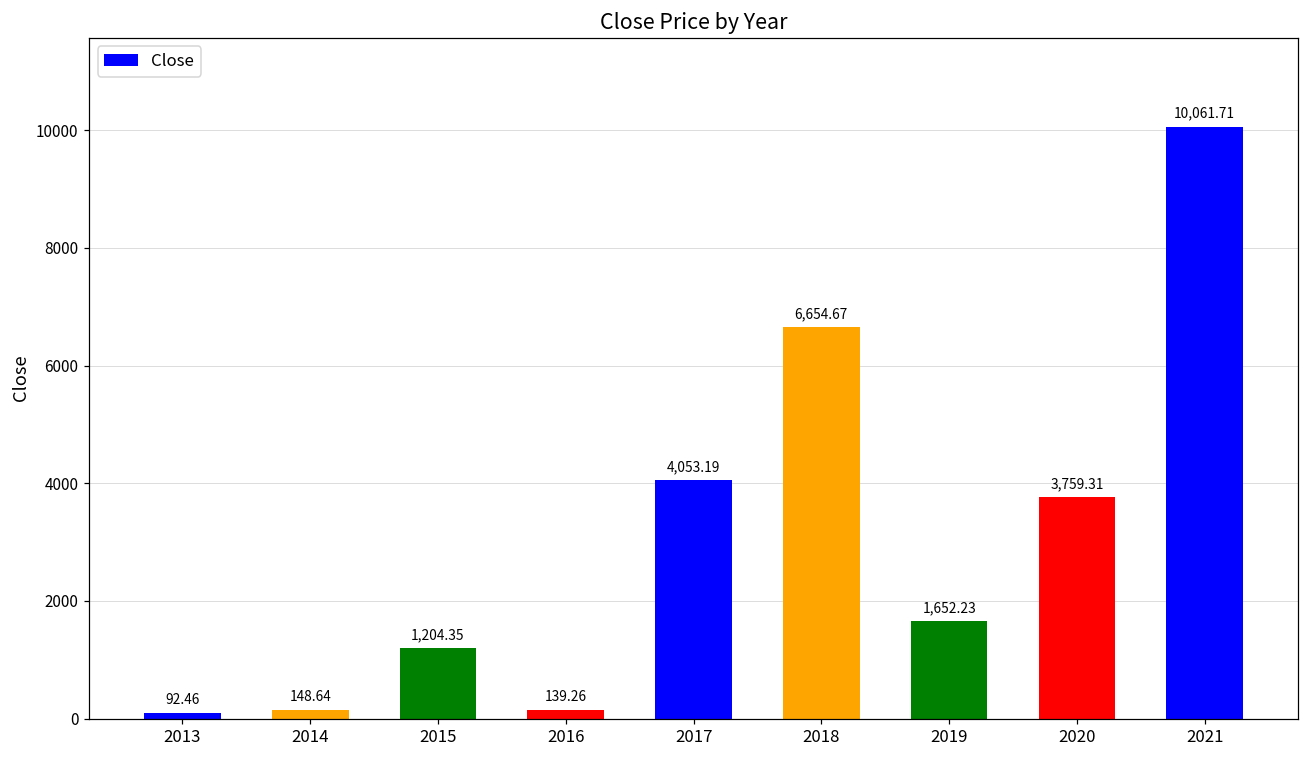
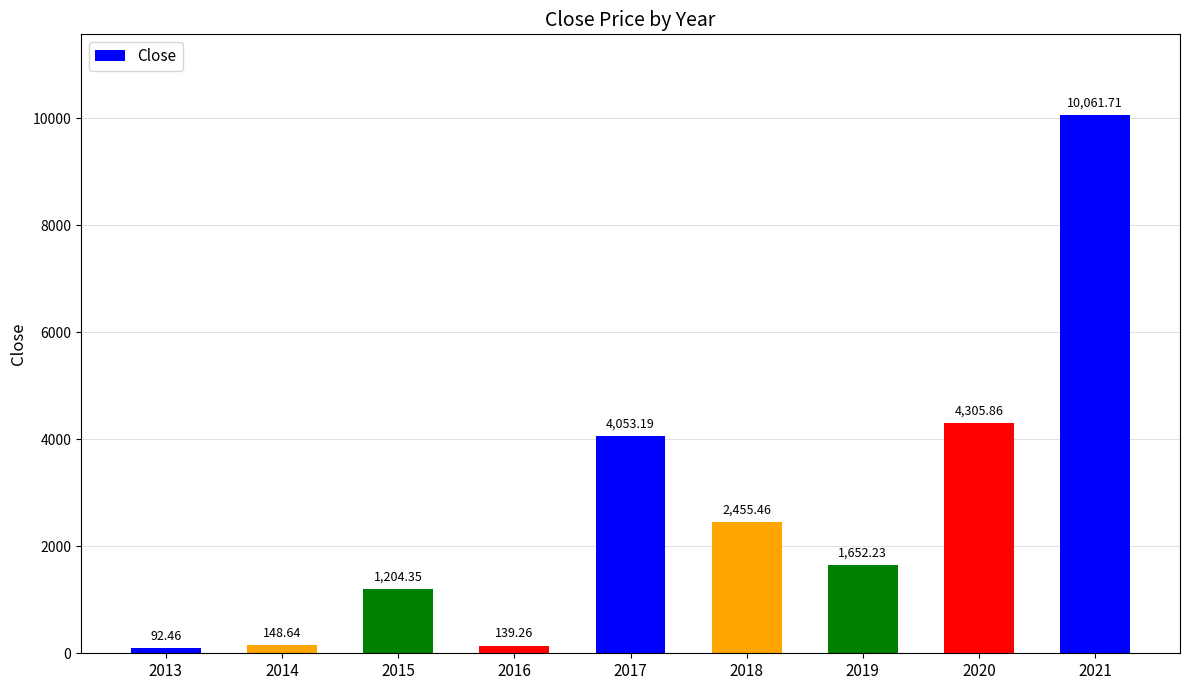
  {
    "2013": "92.46",
    "2014": "148.64",
    "2015": "1,204.35",
    "2016": "139.26",
    "2017": "4,053.19",
-   "2018": "6,654.67",
+   "2018": "2,455.46",
    "2019": "1,652.23",
-   "2020": "3,759.31",
+   "2020": "4,305.86",
    "2021": "10,061.71"
  }
